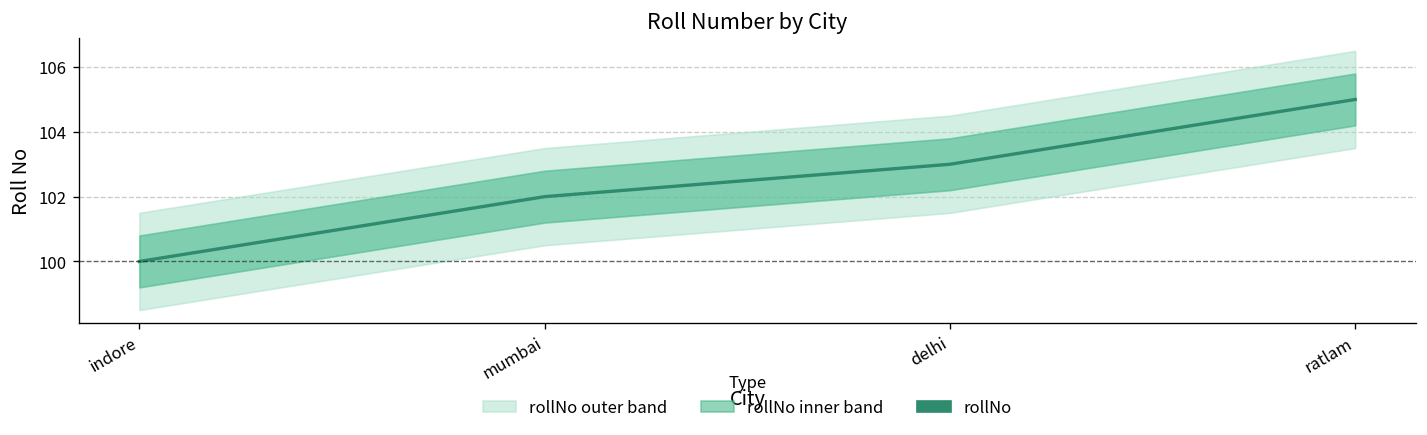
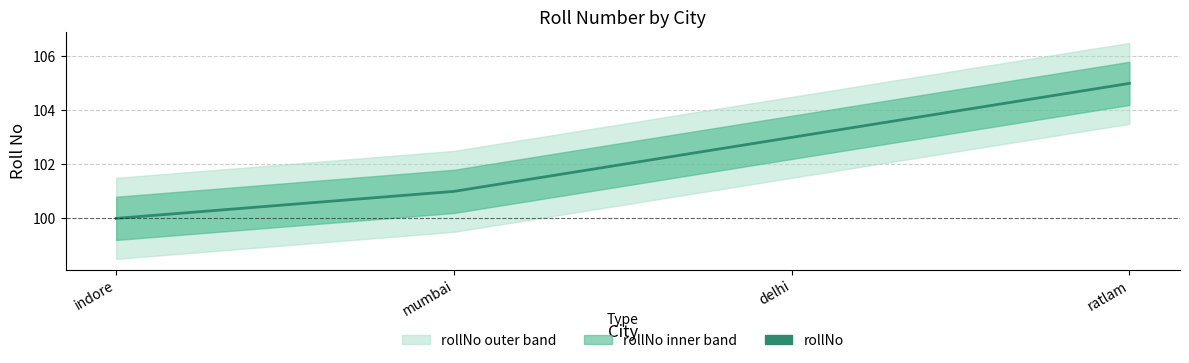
  {
    "rollNo": {
      "indore": 100,
-     "mumbai": 102,
+     "mumbai": 101,
      "delhi": 103,
      "ratlam": 105
    }
  }
